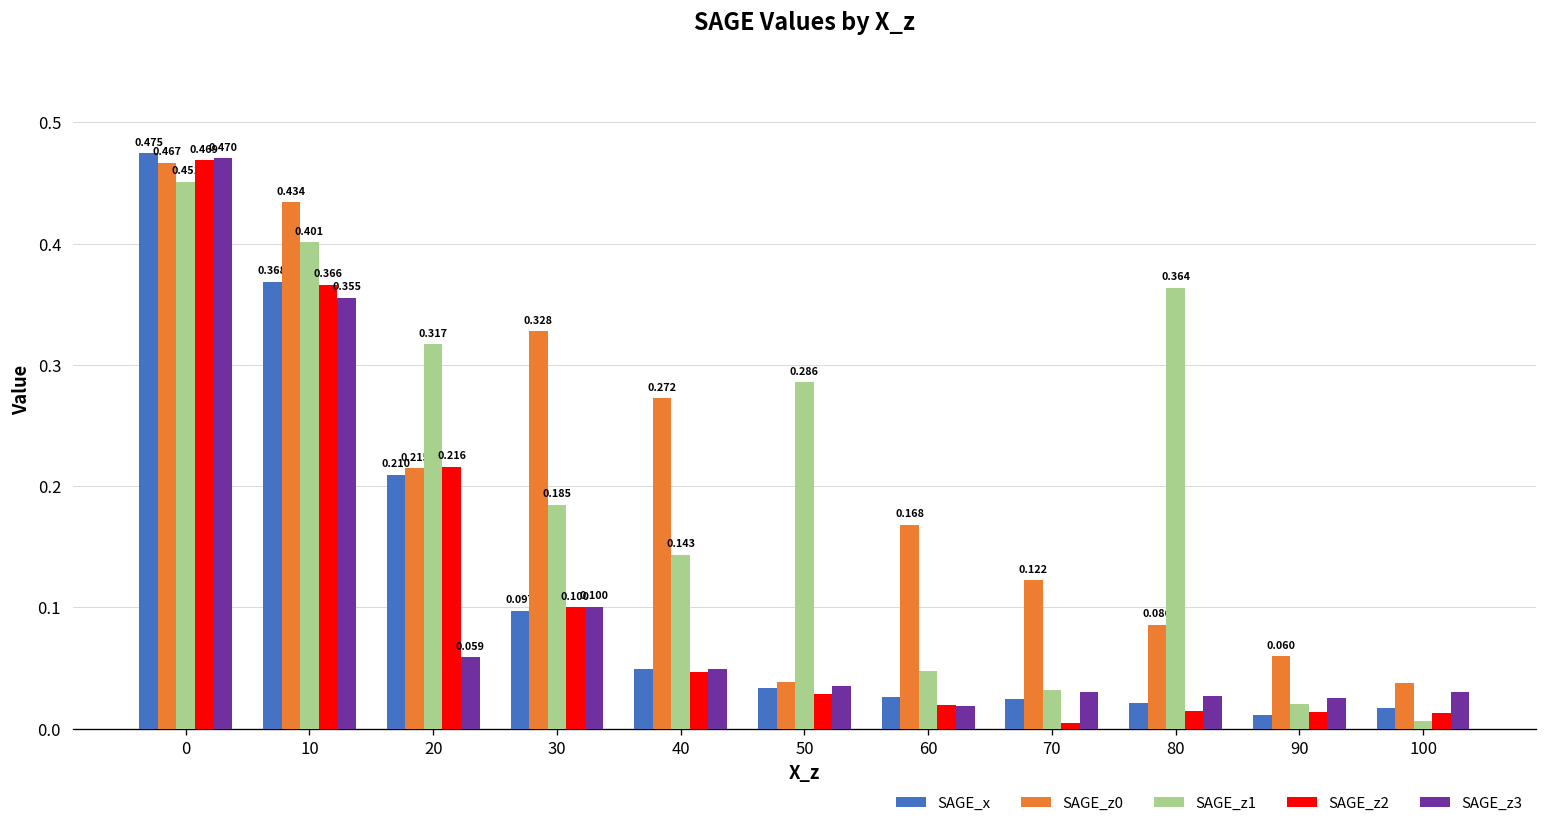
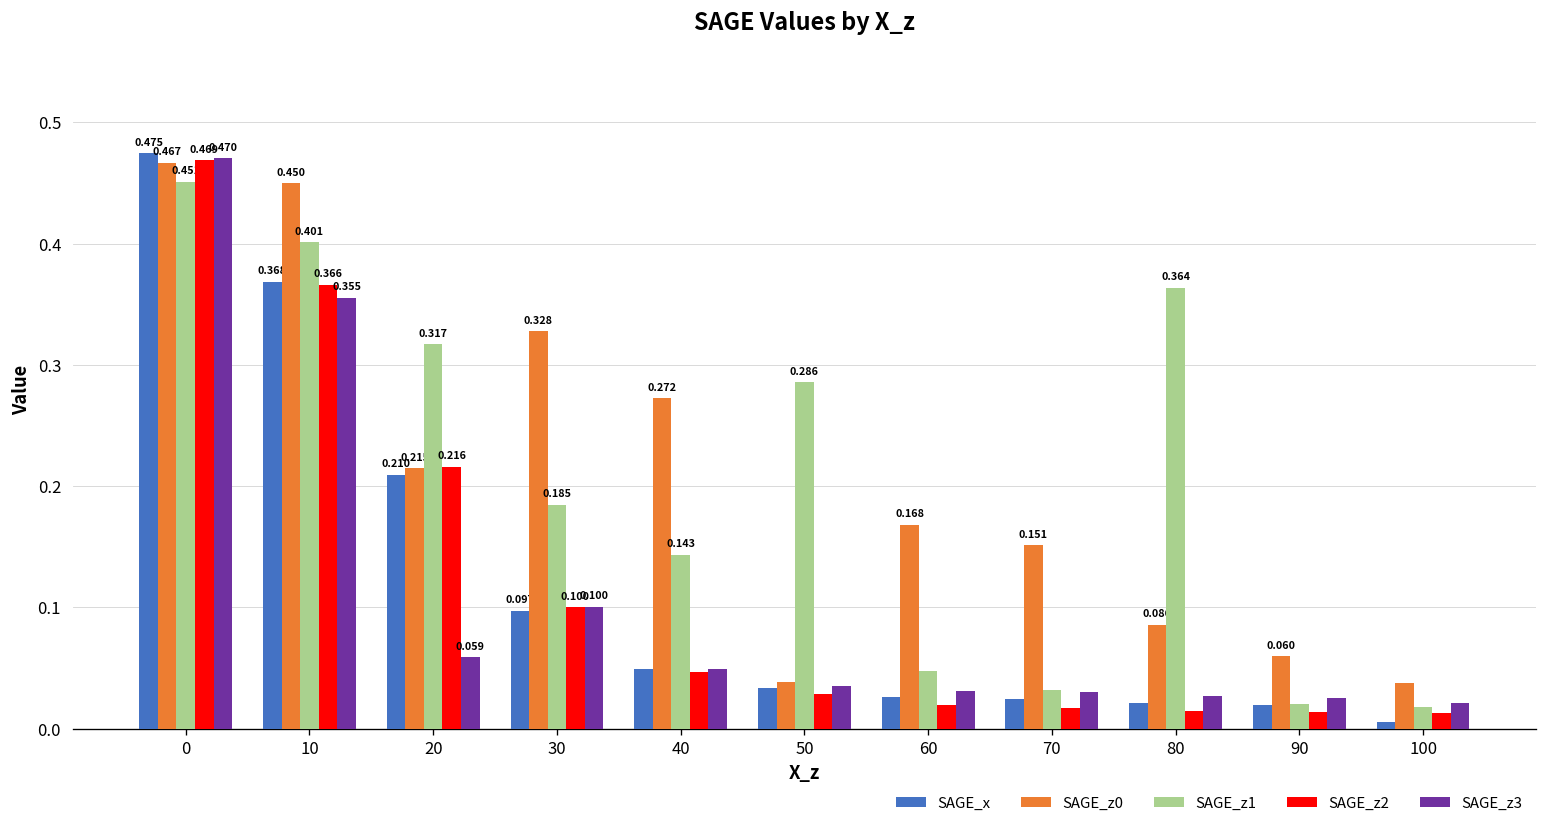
  {
    "SAGE_x": {
      "40": 0.049,
      "50": 0.034,
      "60": 0.026,
      "70": 0.025,
      "80": 0.021,
-     "90": 0.011,
-     "100": 0.017
+     "90": 0.020,
+     "100": 0.005
    },
    "SAGE_z0": {
      "0": 0.467,
-     "10": 0.434,
+     "10": 0.450,
      "20": 0.215,
      "30": 0.328,
      "40": 0.272,
      "60": 0.168,
-     "70": 0.122,
+     "70": 0.151,
      "80": 0.086,
      "90": 0.060
    },
    "SAGE_z1": {
      "60": 0.047,
      "70": 0.032,
      "90": 0.020,
-     "100": 0.006
+     "100": 0.018
    },
    "SAGE_z2": {
      "40": 0.046,
      "50": 0.028,
      "60": 0.019,
-     "70": 0.005,
+     "70": 0.017,
      "80": 0.014,
      "90": 0.014,
      "100": 0.013
    },
    "SAGE_z3": {
      "40": 0.049,
      "50": 0.035,
-     "60": 0.019,
+     "60": 0.031,
      "70": 0.030,
      "80": 0.027,
      "90": 0.025,
-     "100": 0.030
+     "100": 0.021
    }
  }
